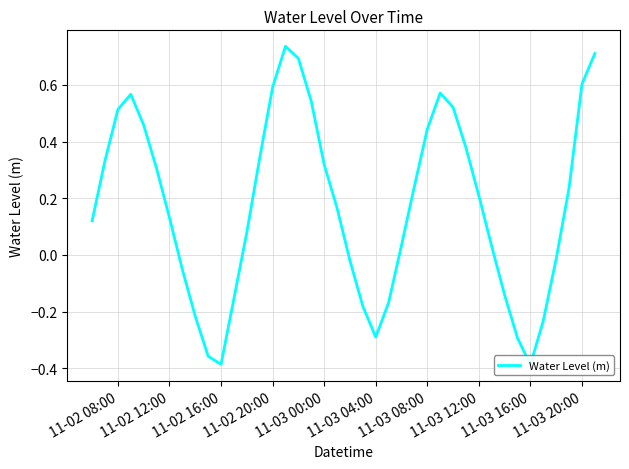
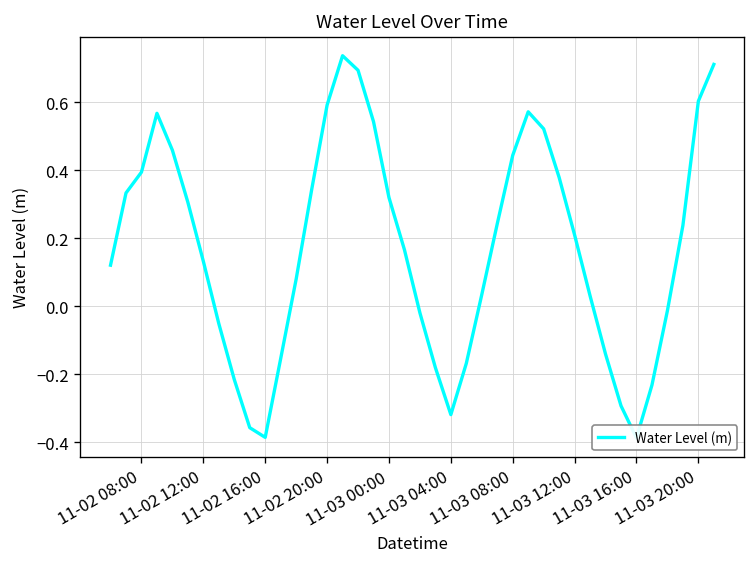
  {
-   "11-02 08:00": 0.51,
+   "11-02 08:00": 0.39,
    "11-02 12:00": 0.13,
    "11-02 16:00": -0.39,
    "11-02 20:00": 0.59,
    "11-03 00:00": 0.32,
-   "11-03 04:00": -0.29,
+   "11-03 04:00": -0.32,
    "11-03 08:00": 0.44,
    "11-03 12:00": 0.21,
    "11-03 20:00": 0.60
  }
